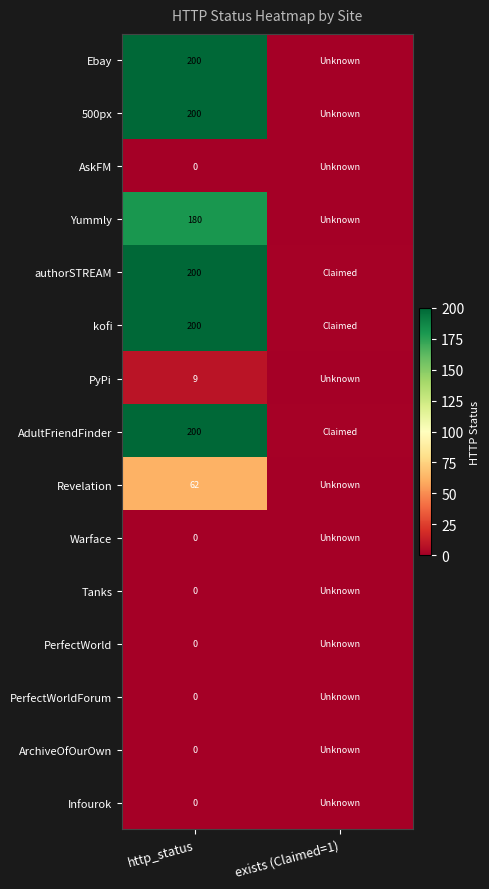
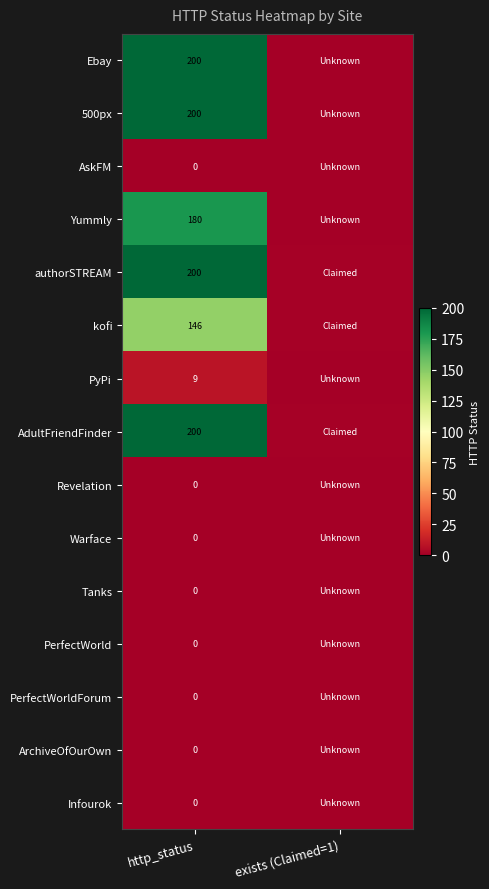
  {
    "Ebay": {
      "http_status": 200
    },
    "500px": {
      "http_status": 200
    },
    "AskFM": {
      "http_status": 0
    },
    "Yummly": {
      "http_status": 180
    },
    "authorSTREAM": {
      "http_status": 200
    },
    "kofi": {
-     "http_status": 200
+     "http_status": 146
    },
    "PyPi": {
      "http_status": 9
    },
    "AdultFriendFinder": {
      "http_status": 200
    },
    "Revelation": {
-     "http_status": 62
+     "http_status": 0
    },
    "Warface": {
      "http_status": 0
    },
    "Tanks": {
      "http_status": 0
    },
    "PerfectWorld": {
      "http_status": 0
    },
    "PerfectWorldForum": {
      "http_status": 0
    },
    "ArchiveOfOurOwn": {
      "http_status": 0
    },
    "Infourok": {
      "http_status": 0
    }
  }
